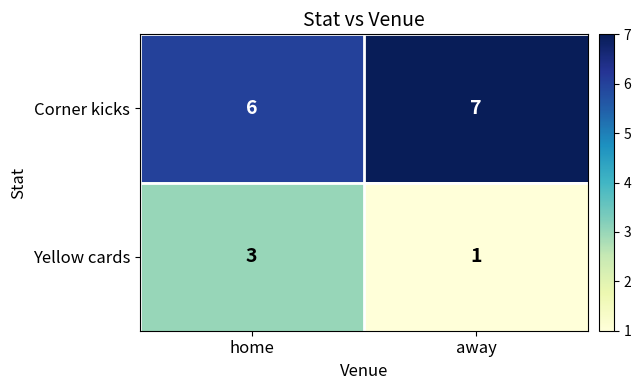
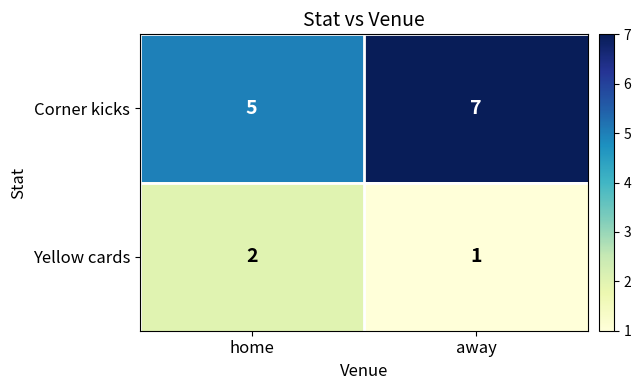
  {
    "Corner kicks": {
-     "home": 6,
+     "home": 5,
      "away": 7
    },
    "Yellow cards": {
-     "home": 3,
+     "home": 2,
      "away": 1
    }
  }
